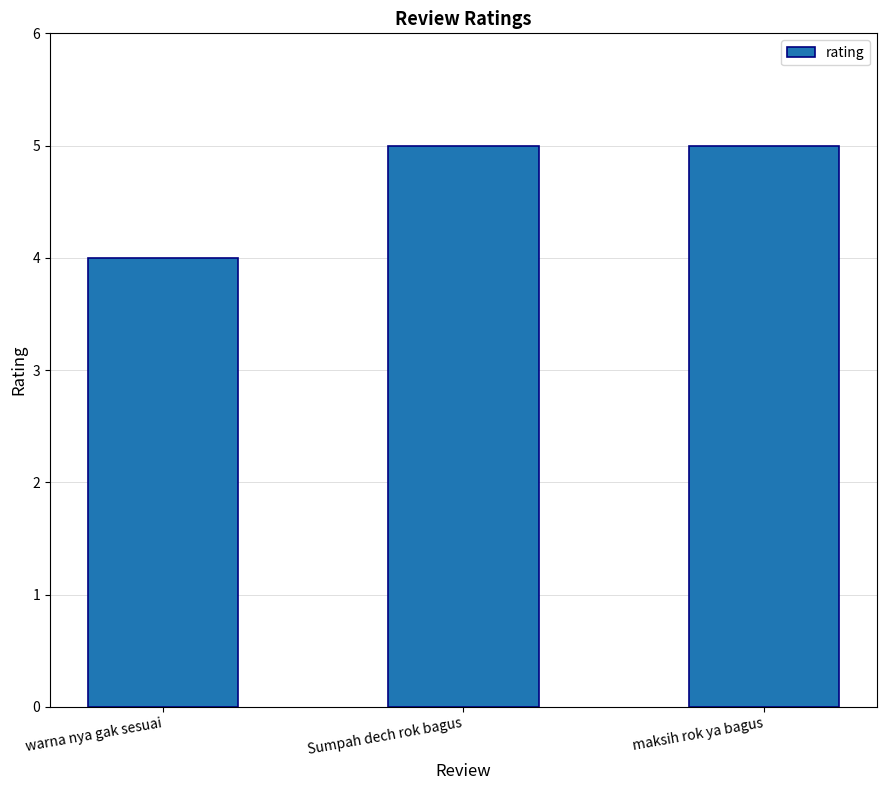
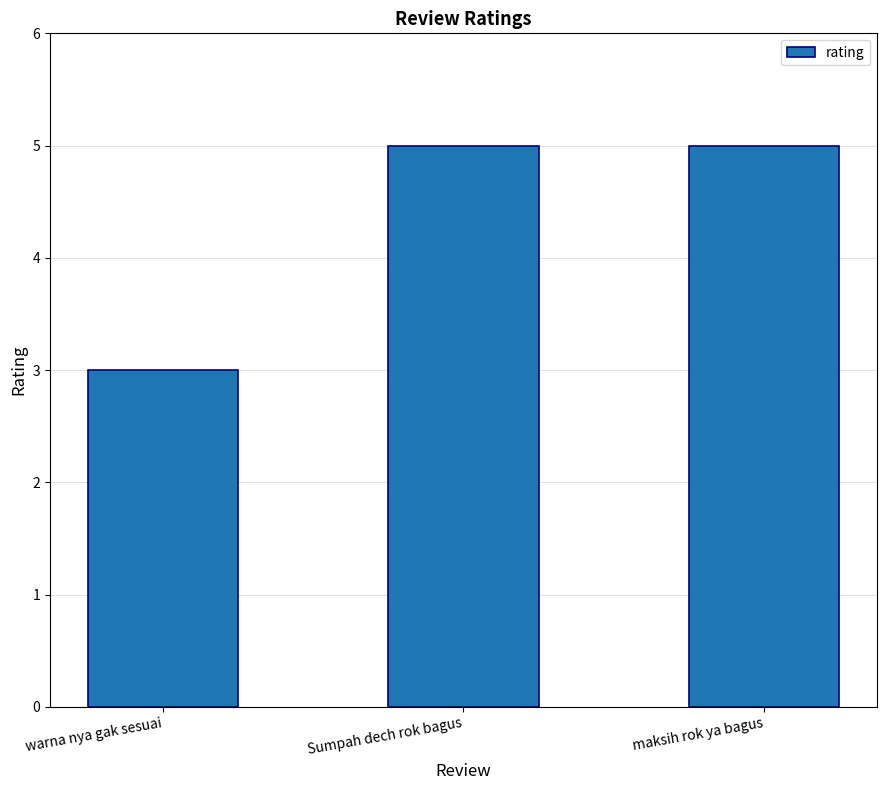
  {
-   "warna nya gak sesuai": 4,
+   "warna nya gak sesuai": 3,
    "Sumpah dech rok bagus": 5,
    "maksih rok ya bagus": 5
  }
